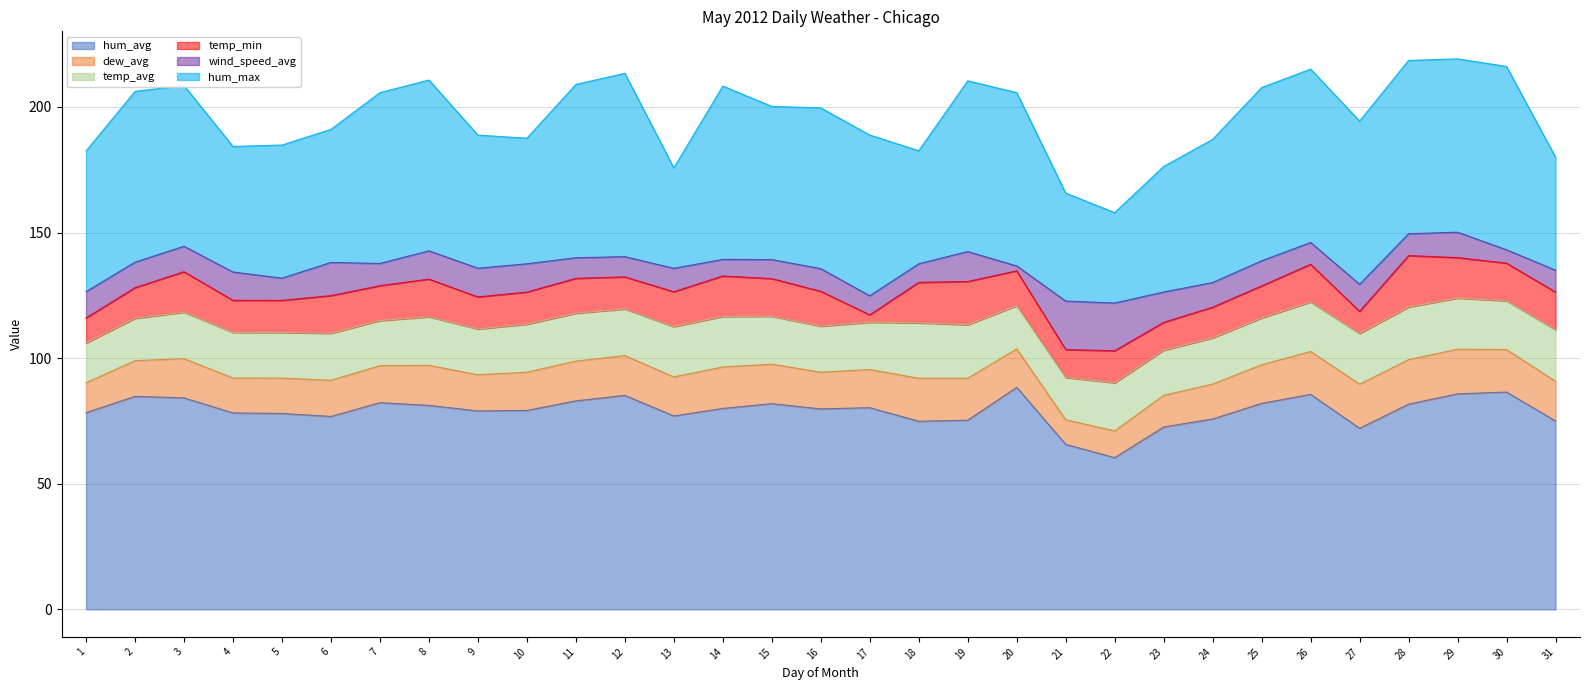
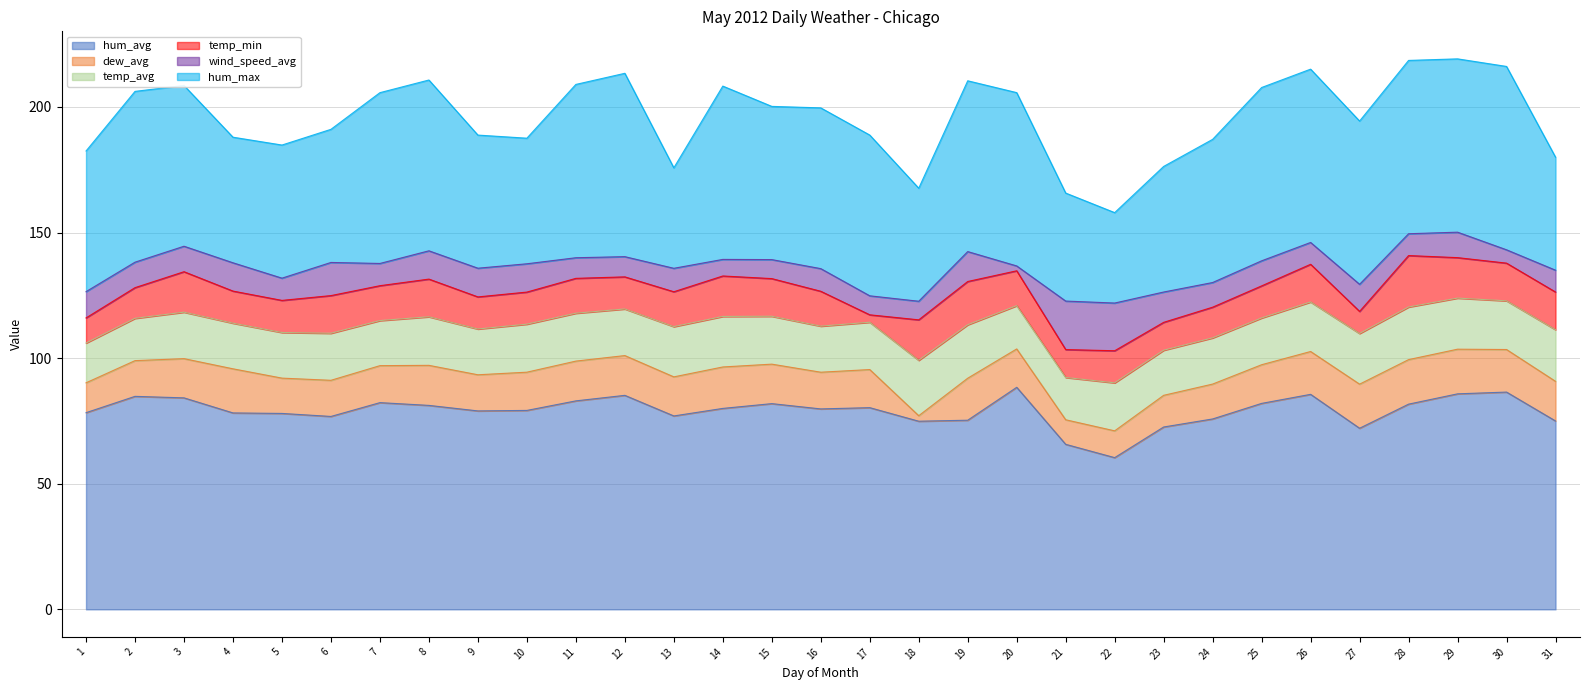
  {
    "hum_avg": {
      "1": 78,
      "2": 85,
      "3": 84,
      "4": 78,
      "5": 78,
      "6": 77,
      "7": 82,
      "8": 81,
      "9": 79,
      "10": 79,
      "11": 83,
      "12": 85,
      "13": 77,
      "14": 80,
      "15": 82,
      "16": 80,
      "17": 80,
      "18": 75,
      "19": 75,
      "20": 88,
      "21": 66,
      "22": 60,
      "23": 73,
      "24": 76,
      "25": 82,
      "26": 86,
      "27": 72,
      "28": 82,
      "29": 86,
      "30": 87,
      "31": 75
    },
    "dew_avg": {
      "1": 12,
      "2": 14,
      "3": 16,
-     "4": 14,
+     "4": 18,
      "5": 14,
      "6": 14,
      "7": 15,
      "8": 16,
      "9": 14,
      "10": 15,
      "11": 16,
      "12": 16,
      "13": 16,
      "14": 17,
      "15": 16,
      "16": 15,
      "17": 15,
-     "18": 17,
+     "18": 2,
      "19": 17,
      "20": 15,
      "21": 10,
      "22": 11,
      "23": 13,
      "24": 14,
      "25": 15,
      "26": 17,
      "27": 18,
      "28": 18,
      "29": 18,
      "30": 17,
      "31": 16
    },
    "temp_avg": {
      "1": 16,
      "2": 17,
      "3": 19,
      "4": 18,
      "5": 18,
      "6": 19,
      "7": 18,
      "8": 19,
      "9": 18,
      "10": 19,
      "11": 19,
      "12": 19,
      "13": 20,
      "14": 20,
      "15": 19,
      "16": 18,
      "17": 19,
      "18": 22,
      "19": 21,
      "20": 17,
      "21": 17,
      "22": 19,
      "23": 18,
      "24": 18,
      "25": 19,
      "26": 20,
      "27": 20,
      "28": 21,
      "29": 20,
      "30": 19,
      "31": 21
    },
    "temp_min": {
      "1": 10,
      "2": 12,
      "3": 16,
      "4": 13,
      "5": 13,
      "6": 15,
      "7": 14,
      "8": 15,
      "9": 13,
      "10": 13,
      "11": 14,
      "12": 13,
      "13": 14,
      "14": 16,
      "15": 15,
      "16": 14,
      "17": 3,
      "18": 16,
      "19": 17,
      "20": 14,
      "21": 11,
      "22": 13,
      "23": 11,
      "24": 12,
      "25": 13,
      "26": 15,
      "27": 9,
      "28": 20,
      "29": 16,
      "30": 15,
      "31": 15
    },
    "wind_speed_avg": {
      "1": 10,
      "2": 10,
      "3": 10,
      "4": 11,
      "5": 9,
      "6": 13,
      "7": 9,
      "8": 11,
      "9": 11,
      "10": 11,
      "11": 8,
      "12": 8,
      "13": 9,
      "14": 7,
      "15": 8,
      "16": 9,
      "17": 8,
      "18": 7,
      "19": 12,
      "20": 2,
      "21": 19,
      "22": 19,
      "23": 12,
      "24": 10,
      "25": 10,
      "26": 9,
      "27": 11,
      "28": 9,
      "29": 10,
      "30": 5,
      "31": 9
    },
    "hum_max": {
      "1": 56,
      "2": 68,
      "4": 50,
      "5": 53,
      "6": 53,
      "7": 68,
      "8": 68,
      "9": 53,
      "10": 50,
      "11": 69,
      "12": 73,
      "13": 40,
      "14": 69,
      "15": 61,
      "16": 64,
      "17": 64,
      "18": 45,
      "19": 68,
      "20": 69,
      "21": 43,
      "22": 36,
      "23": 50,
      "24": 57,
      "25": 69,
      "26": 69,
      "27": 65,
      "28": 69,
      "29": 69,
      "30": 73,
      "31": 45
    }
  }
